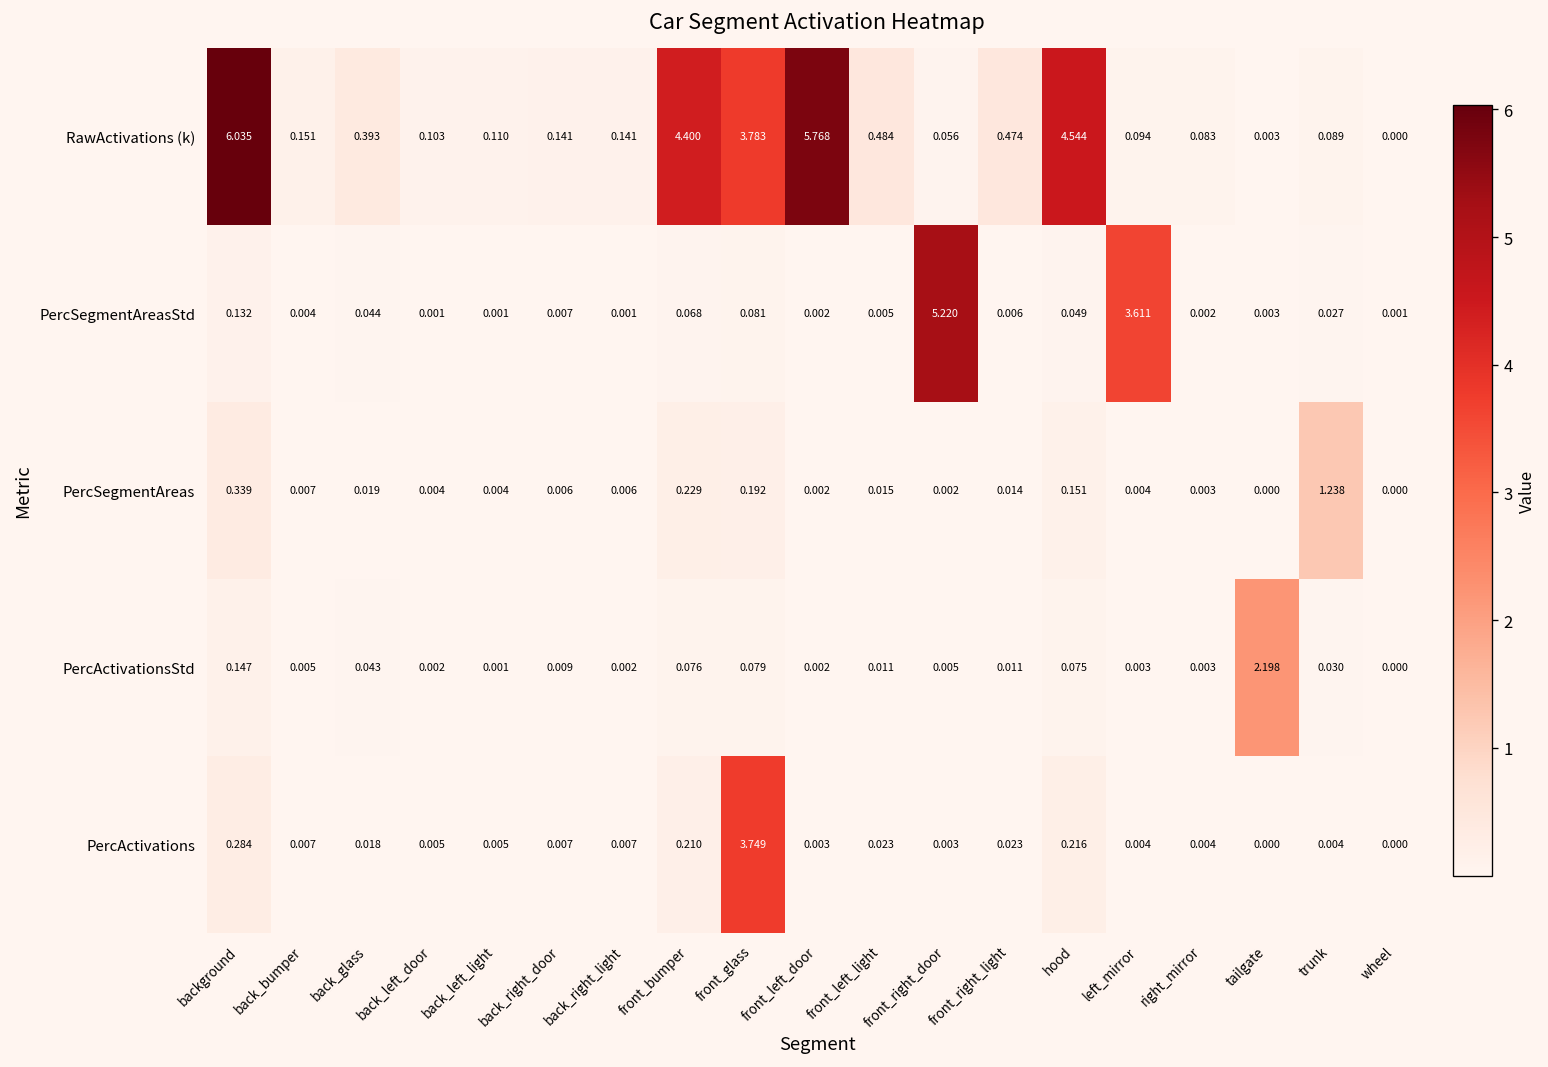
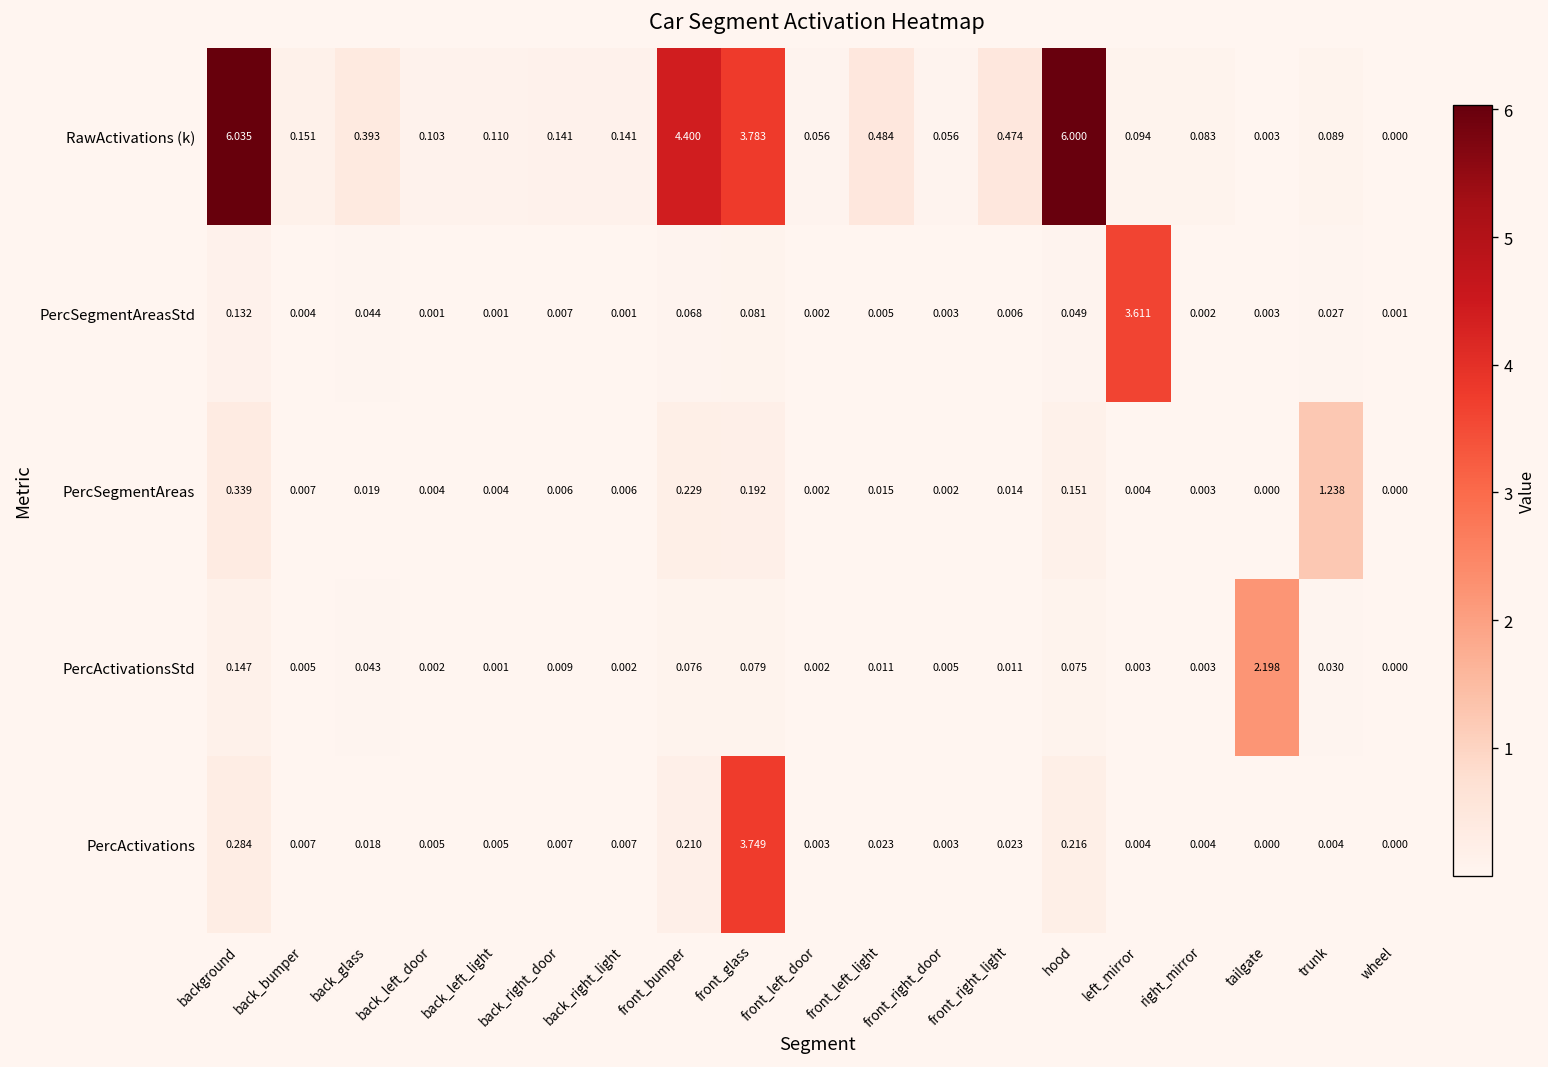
  {
    "RawActivations (k)": {
      "background": 6.035,
      "back_bumper": 0.151,
      "back_glass": 0.393,
      "back_left_door": 0.103,
      "back_left_light": 0.110,
      "back_right_door": 0.141,
      "back_right_light": 0.141,
      "front_bumper": 4.400,
      "front_glass": 3.783,
-     "front_left_door": 5.768,
+     "front_left_door": 0.056,
      "front_left_light": 0.484,
      "front_right_door": 0.056,
      "front_right_light": 0.474,
-     "hood": 4.544,
+     "hood": 6.000,
      "left_mirror": 0.094,
      "right_mirror": 0.083,
      "tailgate": 0.003,
      "trunk": 0.089,
      "wheel": 0.000
    },
    "PercSegmentAreasStd": {
      "background": 0.132,
      "back_bumper": 0.004,
      "back_glass": 0.044,
      "back_left_door": 0.001,
      "back_left_light": 0.001,
      "back_right_door": 0.007,
      "back_right_light": 0.001,
      "front_bumper": 0.068,
      "front_glass": 0.081,
      "front_left_door": 0.002,
      "front_left_light": 0.005,
-     "front_right_door": 5.220,
+     "front_right_door": 0.003,
      "front_right_light": 0.006,
      "hood": 0.049,
      "left_mirror": 3.611,
      "right_mirror": 0.002,
      "tailgate": 0.003,
      "trunk": 0.027,
      "wheel": 0.001
    },
    "PercSegmentAreas": {
      "background": 0.339,
      "back_bumper": 0.007,
      "back_glass": 0.019,
      "back_left_door": 0.004,
      "back_left_light": 0.004,
      "back_right_door": 0.006,
      "back_right_light": 0.006,
      "front_bumper": 0.229,
      "front_glass": 0.192,
      "front_left_door": 0.002,
      "front_left_light": 0.015,
      "front_right_door": 0.002,
      "front_right_light": 0.014,
      "hood": 0.151,
      "left_mirror": 0.004,
      "right_mirror": 0.003,
      "tailgate": 0.000,
      "trunk": 1.238,
      "wheel": 0.000
    },
    "PercActivationsStd": {
      "background": 0.147,
      "back_bumper": 0.005,
      "back_glass": 0.043,
      "back_left_door": 0.002,
      "back_left_light": 0.001,
      "back_right_door": 0.009,
      "back_right_light": 0.002,
      "front_bumper": 0.076,
      "front_glass": 0.079,
      "front_left_door": 0.002,
      "front_left_light": 0.011,
      "front_right_door": 0.005,
      "front_right_light": 0.011,
      "hood": 0.075,
      "left_mirror": 0.003,
      "right_mirror": 0.003,
      "tailgate": 2.198,
      "trunk": 0.030,
      "wheel": 0.000
    },
    "PercActivations": {
      "background": 0.284,
      "back_bumper": 0.007,
      "back_glass": 0.018,
      "back_left_door": 0.005,
      "back_left_light": 0.005,
      "back_right_door": 0.007,
      "back_right_light": 0.007,
      "front_bumper": 0.210,
      "front_glass": 3.749,
      "front_left_door": 0.003,
      "front_left_light": 0.023,
      "front_right_door": 0.003,
      "front_right_light": 0.023,
      "hood": 0.216,
      "left_mirror": 0.004,
      "right_mirror": 0.004,
      "tailgate": 0.000,
      "trunk": 0.004,
      "wheel": 0.000
    }
  }
